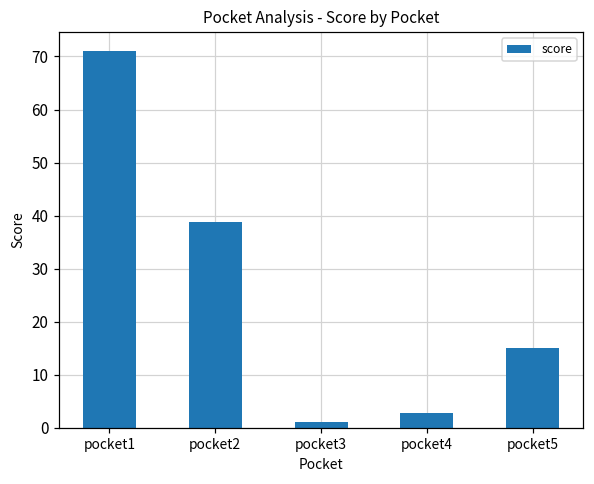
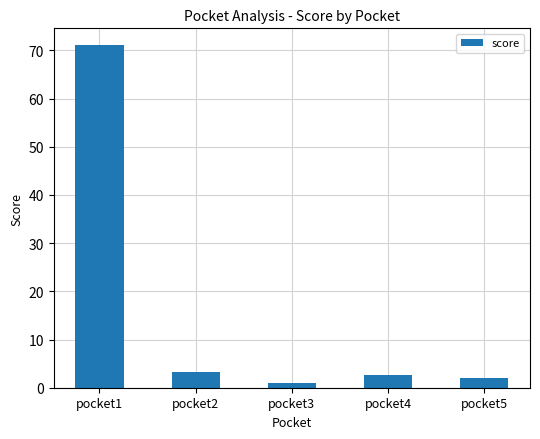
  {
    "pocket1": 71,
-   "pocket2": 39,
+   "pocket2": 3,
    "pocket3": 1,
    "pocket4": 3,
-   "pocket5": 15
+   "pocket5": 2
  }
